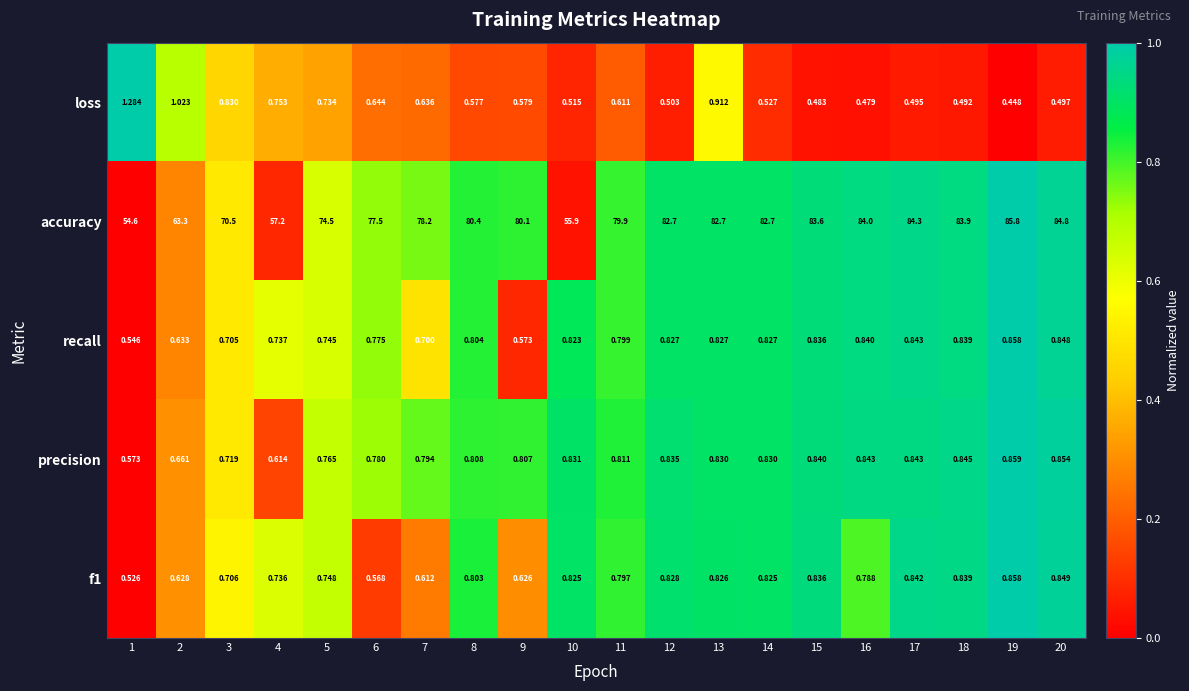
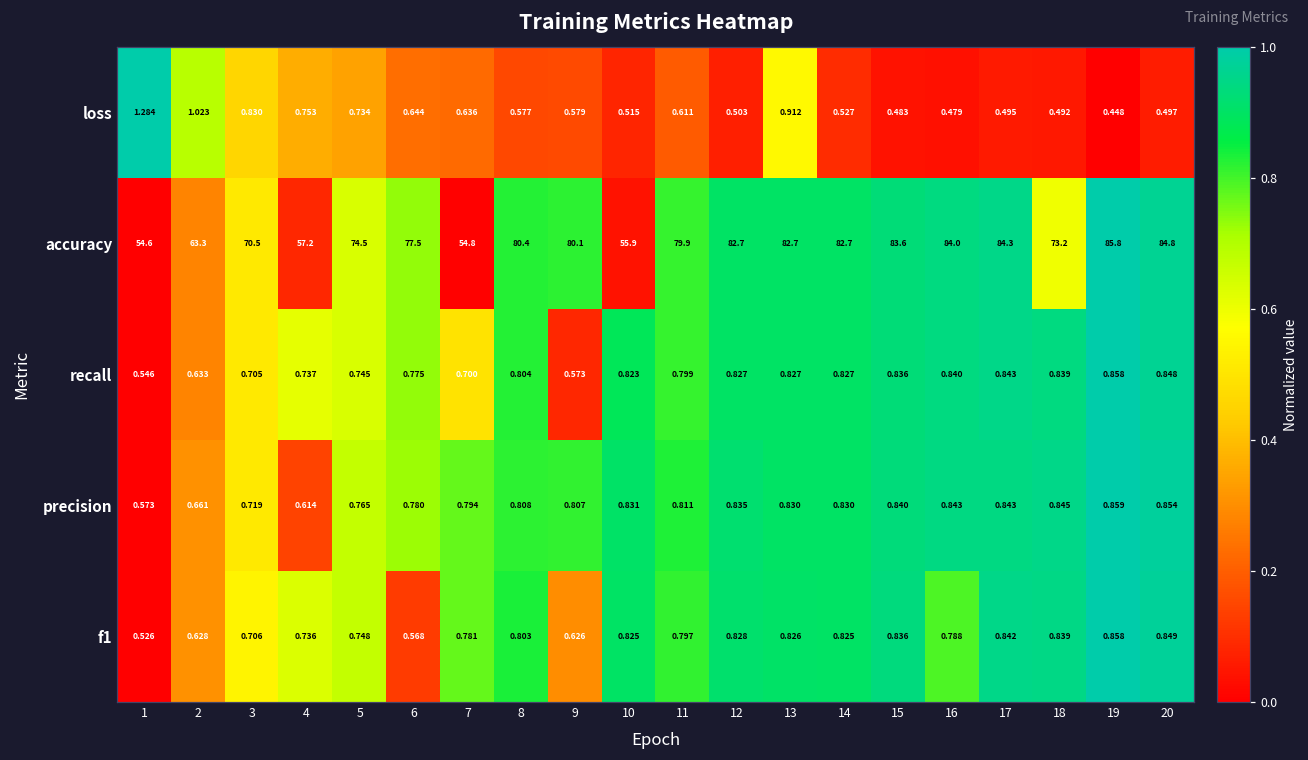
  {
    "loss": {
      "1": 1.284,
      "2": 1.023,
      "3": 0.830,
      "4": 0.753,
      "5": 0.734,
      "6": 0.644,
      "7": 0.636,
      "8": 0.577,
      "9": 0.579,
      "10": 0.515,
      "11": 0.611,
      "12": 0.503,
      "13": 0.912,
      "14": 0.527,
      "15": 0.483,
      "16": 0.479,
      "17": 0.495,
      "18": 0.492,
      "19": 0.448,
      "20": 0.497
    },
    "accuracy": {
      "1": 54.6,
      "2": 63.3,
      "3": 70.5,
      "4": 57.2,
      "5": 74.5,
      "6": 77.5,
-     "7": 78.2,
+     "7": 54.8,
      "8": 80.4,
      "9": 80.1,
      "10": 55.9,
      "11": 79.9,
      "12": 82.7,
      "13": 82.7,
      "14": 82.7,
      "15": 83.6,
      "16": 84.0,
      "17": 84.3,
-     "18": 83.9,
+     "18": 73.2,
      "19": 85.8,
      "20": 84.8
    },
    "recall": {
      "1": 0.546,
      "2": 0.633,
      "3": 0.705,
      "4": 0.737,
      "5": 0.745,
      "6": 0.775,
      "7": 0.700,
      "8": 0.804,
      "9": 0.573,
      "10": 0.823,
      "11": 0.799,
      "12": 0.827,
      "13": 0.827,
      "14": 0.827,
      "15": 0.836,
      "16": 0.840,
      "17": 0.843,
      "18": 0.839,
      "19": 0.858,
      "20": 0.848
    },
    "precision": {
      "1": 0.573,
      "2": 0.661,
      "3": 0.719,
      "4": 0.614,
      "5": 0.765,
      "6": 0.780,
      "7": 0.794,
      "8": 0.808,
      "9": 0.807,
      "10": 0.831,
      "11": 0.811,
      "12": 0.835,
      "13": 0.830,
      "14": 0.830,
      "15": 0.840,
      "16": 0.843,
      "17": 0.843,
      "18": 0.845,
      "19": 0.859,
      "20": 0.854
    },
    "f1": {
      "1": 0.526,
      "2": 0.628,
      "3": 0.706,
      "4": 0.736,
      "5": 0.748,
      "6": 0.568,
-     "7": 0.612,
+     "7": 0.781,
      "8": 0.803,
      "9": 0.626,
      "10": 0.825,
      "11": 0.797,
      "12": 0.828,
      "13": 0.826,
      "14": 0.825,
      "15": 0.836,
      "16": 0.788,
      "17": 0.842,
      "18": 0.839,
      "19": 0.858,
      "20": 0.849
    }
  }
